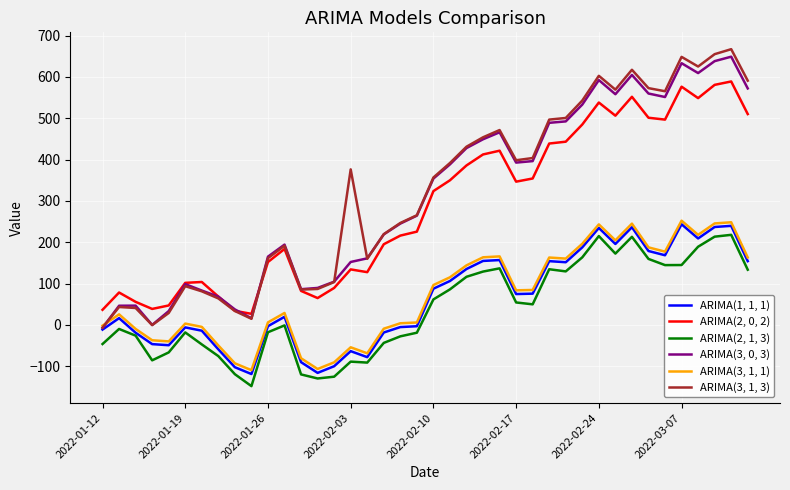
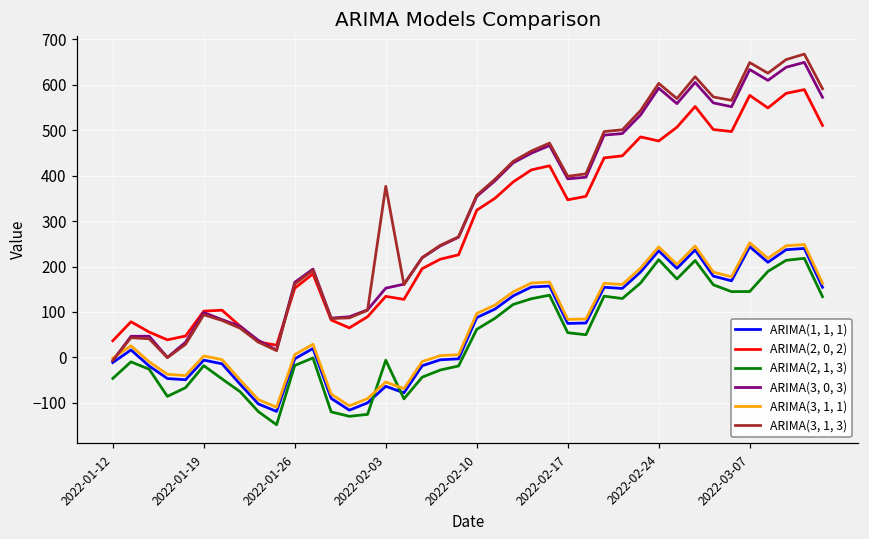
  {
    "ARIMA(1, 1, 1)": {
      "2022-01-19": -10,
      "2022-01-26": 0,
      "2022-02-03": -60,
      "2022-02-10": 90,
      "2022-02-17": 70,
      "2022-02-24": 230,
      "2022-03-07": 240
    },
    "ARIMA(2, 0, 2)": {
      "2022-01-12": 40,
      "2022-01-26": 150,
      "2022-02-03": 130,
      "2022-02-10": 320,
      "2022-02-17": 350,
-     "2022-02-24": 540,
+     "2022-02-24": 480,
      "2022-03-07": 580
    },
    "ARIMA(2, 1, 3)": {
      "2022-01-12": -50,
      "2022-01-19": -20,
      "2022-01-26": -20,
-     "2022-02-03": -90,
+     "2022-02-03": -10,
      "2022-02-10": 60,
      "2022-02-17": 50,
      "2022-02-24": 220,
      "2022-03-07": 150
    },
    "ARIMA(3, 0, 3)": {
      "2022-02-03": 150,
      "2022-02-24": 590,
      "2022-03-07": 630
    },
    "ARIMA(3, 1, 1)": {
      "2022-01-19": 0,
      "2022-01-26": 10,
      "2022-02-03": -50,
      "2022-02-10": 100,
      "2022-02-17": 80,
      "2022-02-24": 240,
      "2022-03-07": 250
    },
    "ARIMA(3, 1, 3)": {
      "2022-02-03": 380,
      "2022-02-24": 600,
      "2022-03-07": 650
    }
  }
